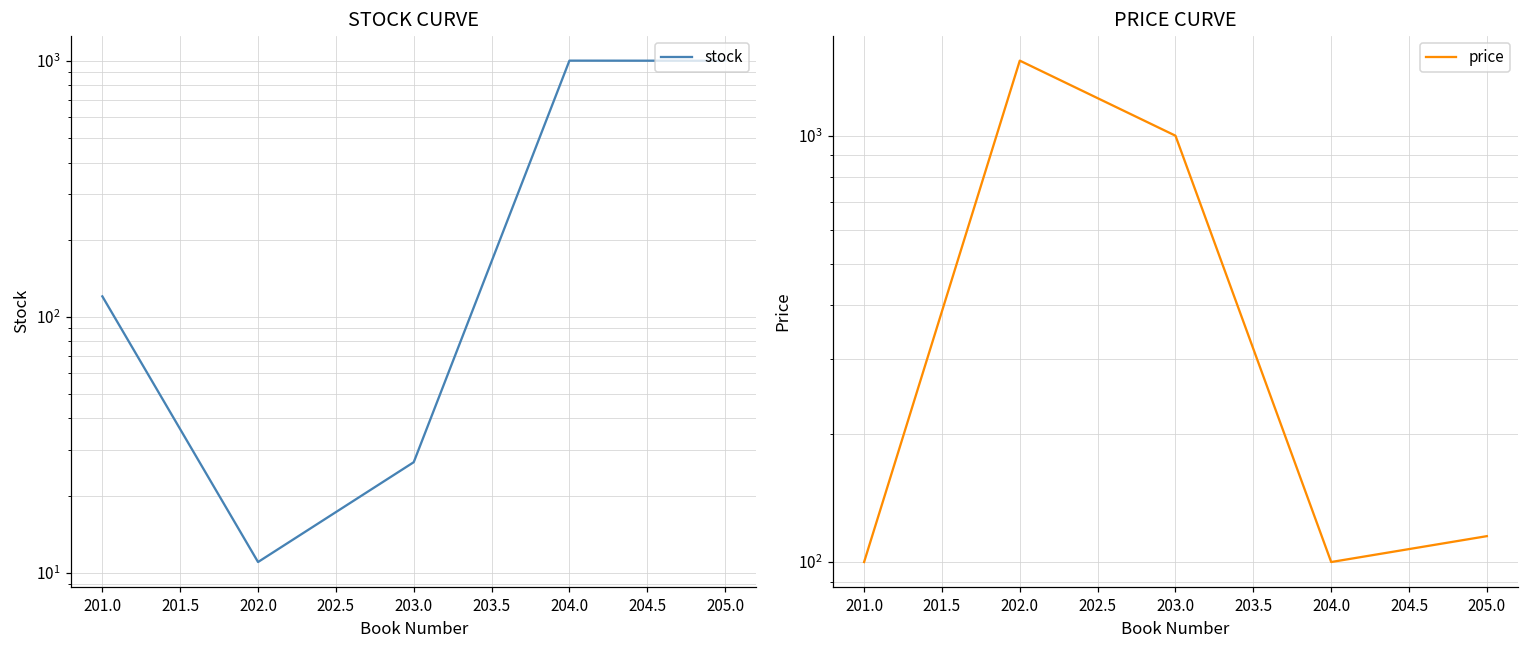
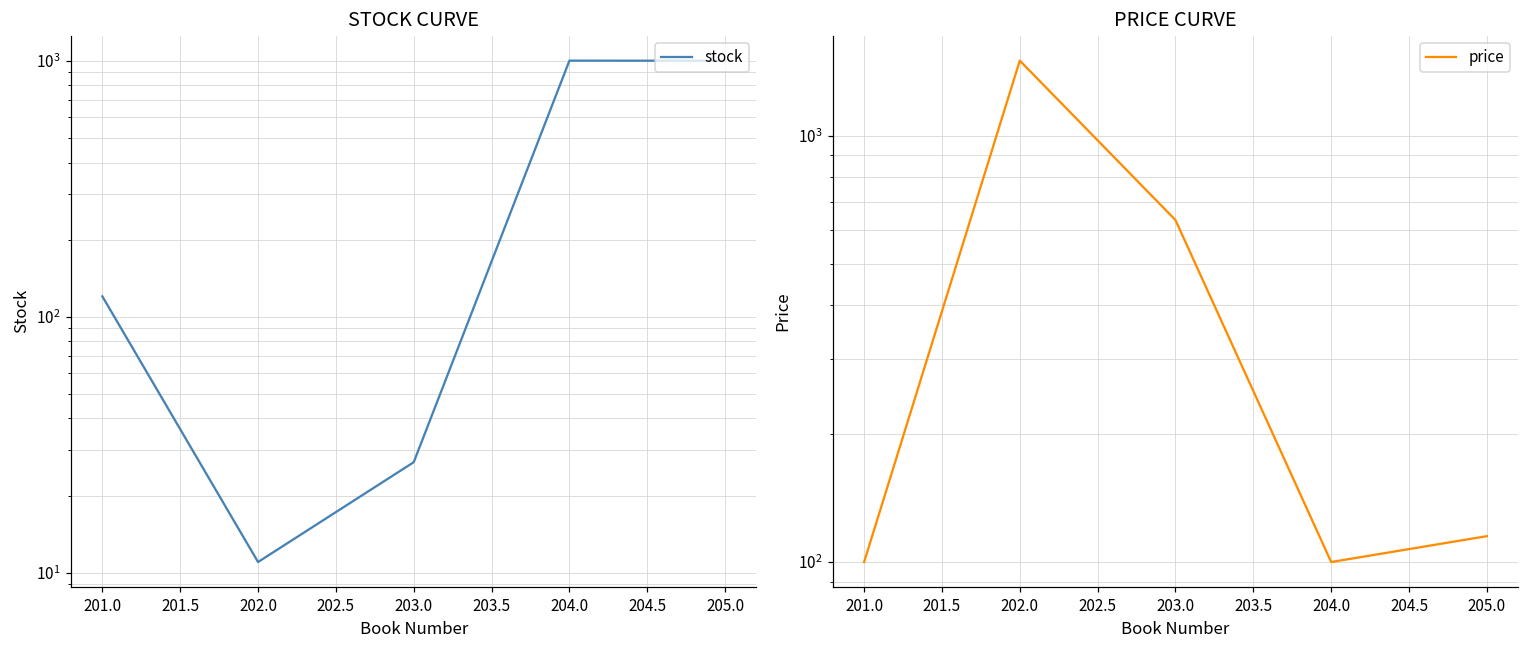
  {
    "STOCK CURVE": {
      "201.0": 120,
      "202.0": 11,
      "203.0": 27,
      "204.0": 1000
    },
    "PRICE CURVE": {
      "201.0": 100,
      "202.0": 1500,
-     "203.0": 1000,
+     "203.0": 630,
      "204.0": 100,
      "205.0": 115
    }
  }
